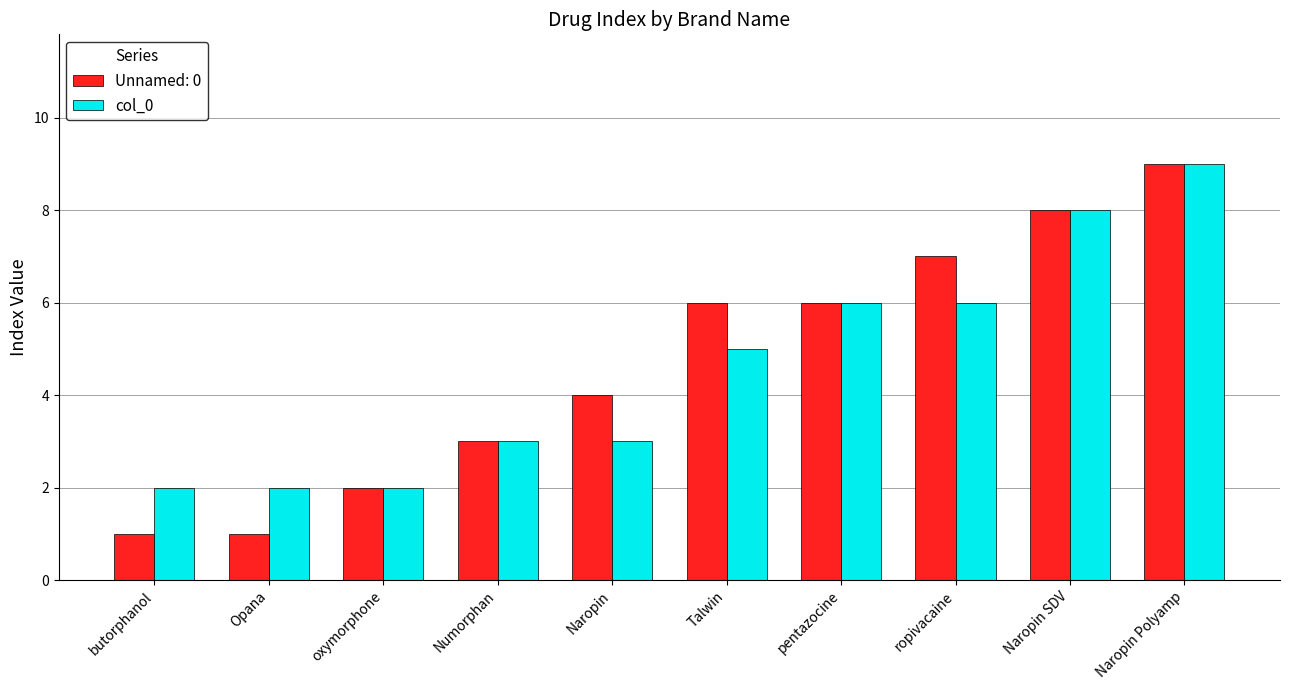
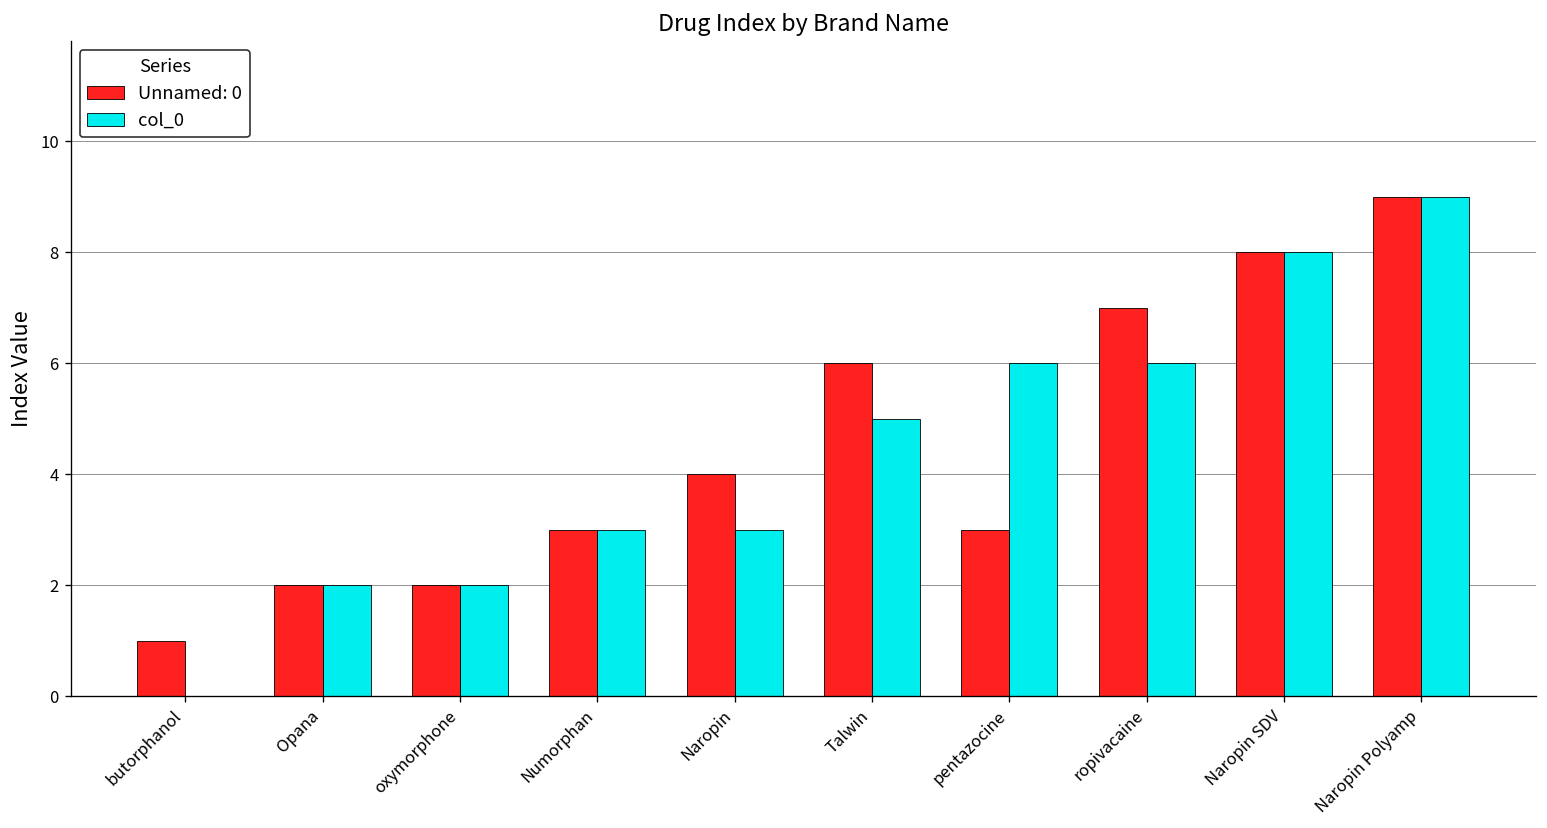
  {
    "Unnamed: 0": {
      "butorphanol": 1,
-     "Opana": 1,
+     "Opana": 2,
      "oxymorphone": 2,
      "Numorphan": 3,
      "Naropin": 4,
      "Talwin": 6,
-     "pentazocine": 6,
+     "pentazocine": 3,
      "ropivacaine": 7,
      "Naropin SDV": 8,
      "Naropin Polyamp": 9
    },
    "col_0": {
-     "butorphanol": 2,
+     "butorphanol": 0,
      "Opana": 2,
      "oxymorphone": 2,
      "Numorphan": 3,
      "Naropin": 3,
      "Talwin": 5,
      "pentazocine": 6,
      "ropivacaine": 6,
      "Naropin SDV": 8,
      "Naropin Polyamp": 9
    }
  }
